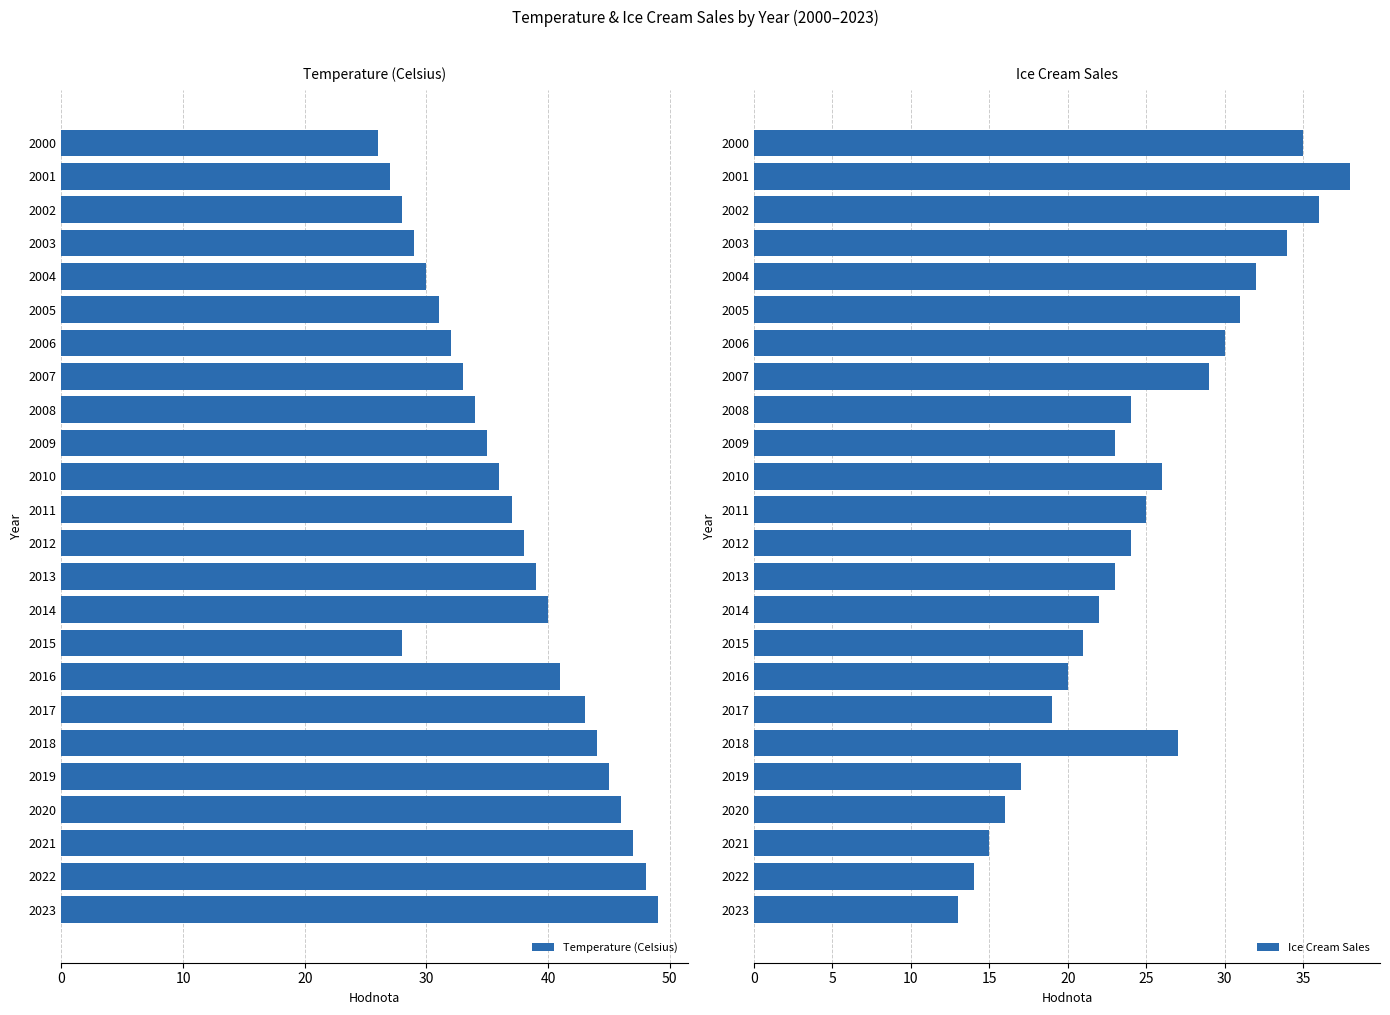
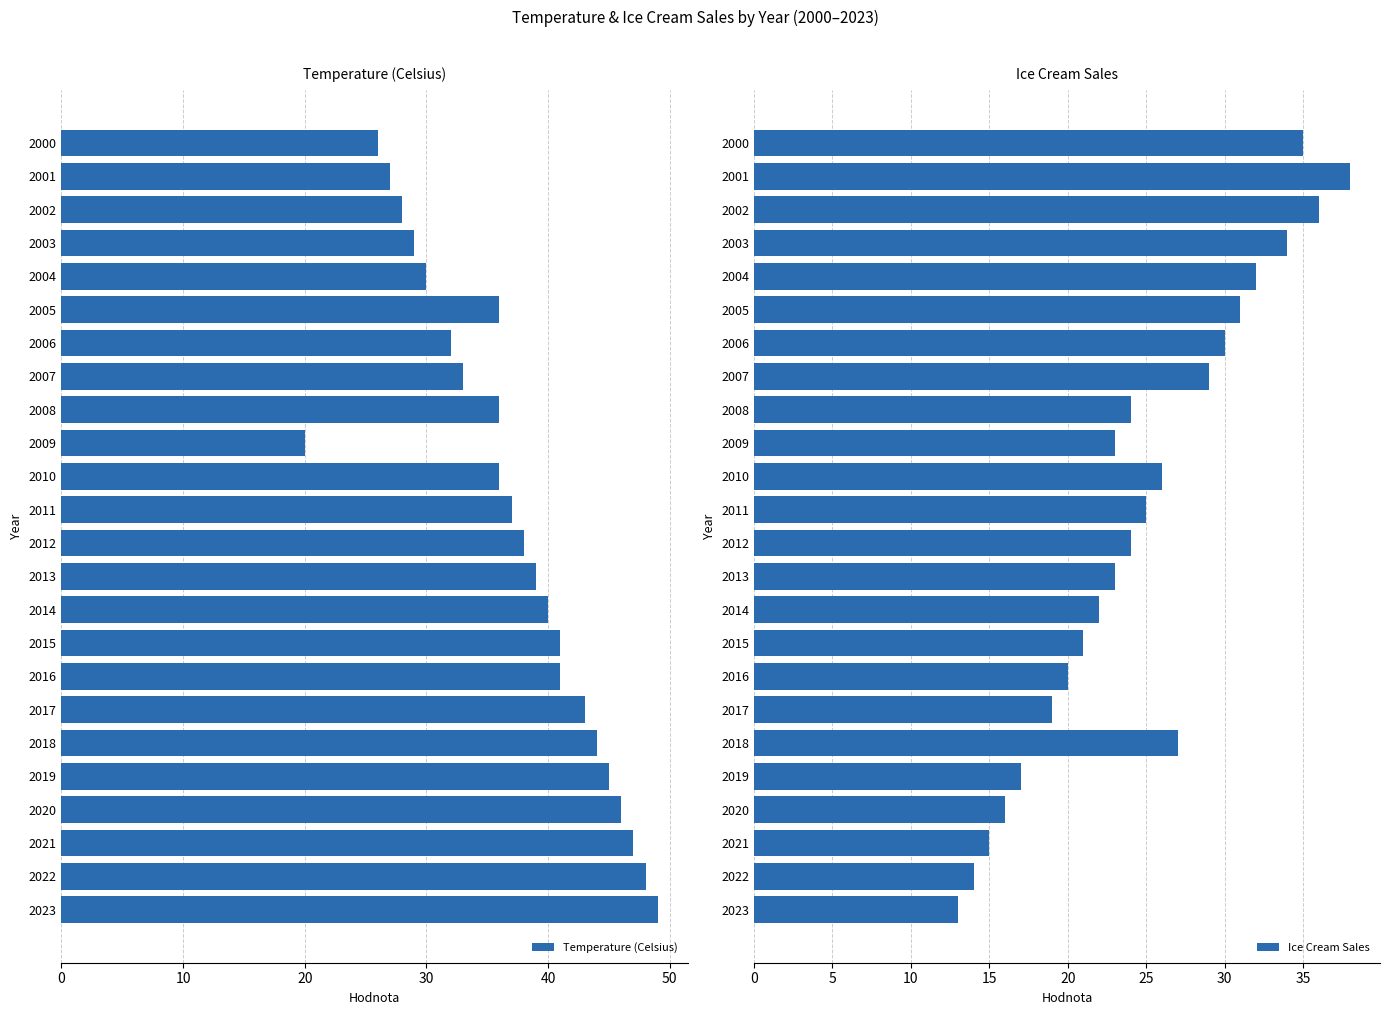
  {
    "Temperature (Celsius)": {
      "2000": 26,
      "2001": 27,
      "2002": 28,
      "2003": 29,
      "2004": 30,
-     "2005": 31,
+     "2005": 36,
      "2006": 32,
      "2007": 33,
-     "2008": 34,
-     "2009": 35,
+     "2008": 36,
+     "2009": 20,
      "2010": 36,
      "2011": 37,
      "2012": 38,
      "2013": 39,
      "2014": 40,
-     "2015": 28,
+     "2015": 41,
      "2016": 41,
      "2017": 43,
      "2018": 44,
      "2019": 45,
      "2020": 46,
      "2021": 47,
      "2022": 48,
      "2023": 49
    },
    "Ice Cream Sales": {
      "2000": 35.0,
      "2001": 38.0,
      "2002": 36.0,
      "2003": 34.0,
      "2004": 32.0,
      "2005": 31.0,
      "2006": 30.0,
      "2007": 29.0,
      "2008": 24.0,
      "2009": 23.0,
      "2010": 26.0,
      "2011": 25.0,
      "2012": 24.0,
      "2013": 23.0,
      "2014": 22.0,
      "2015": 21.0,
      "2016": 20.0,
      "2017": 19.0,
      "2018": 27.0,
      "2019": 17.0,
      "2020": 16.0,
      "2021": 15.0,
      "2022": 14.0,
      "2023": 13.0
    }
  }
